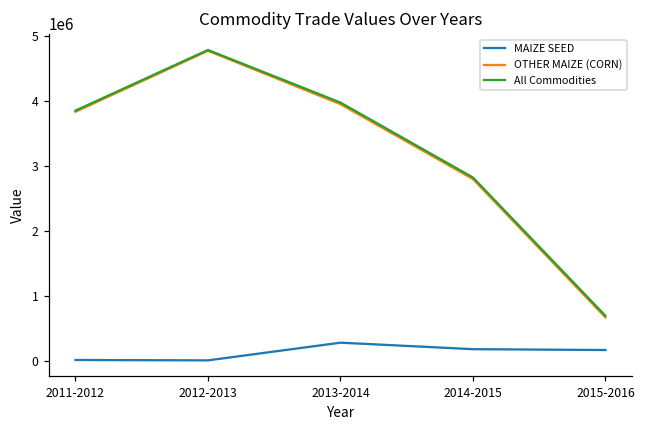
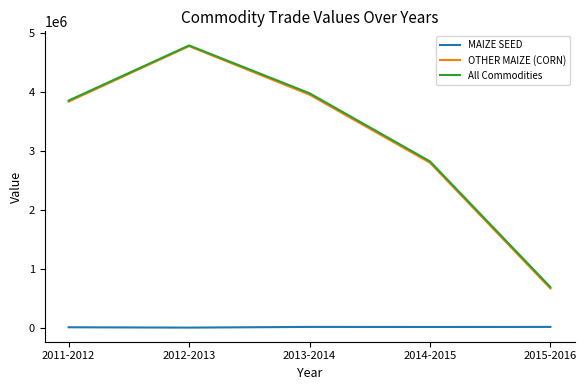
  {
    "MAIZE SEED": {
      "2011-2012": 0,
      "2012-2013": 0,
-     "2013-2014": 300000,
-     "2014-2015": 200000,
-     "2015-2016": 200000
+     "2013-2014": 0,
+     "2014-2015": 0,
+     "2015-2016": 0
    }
  }
